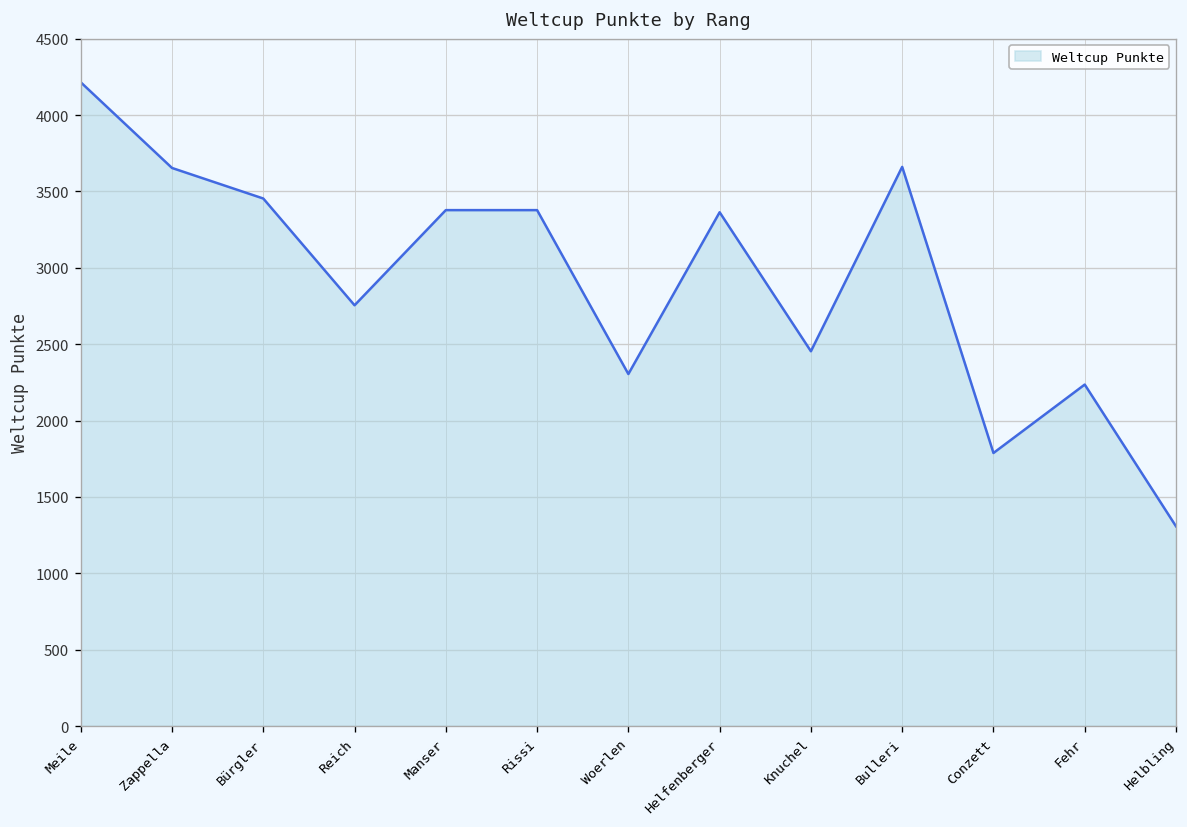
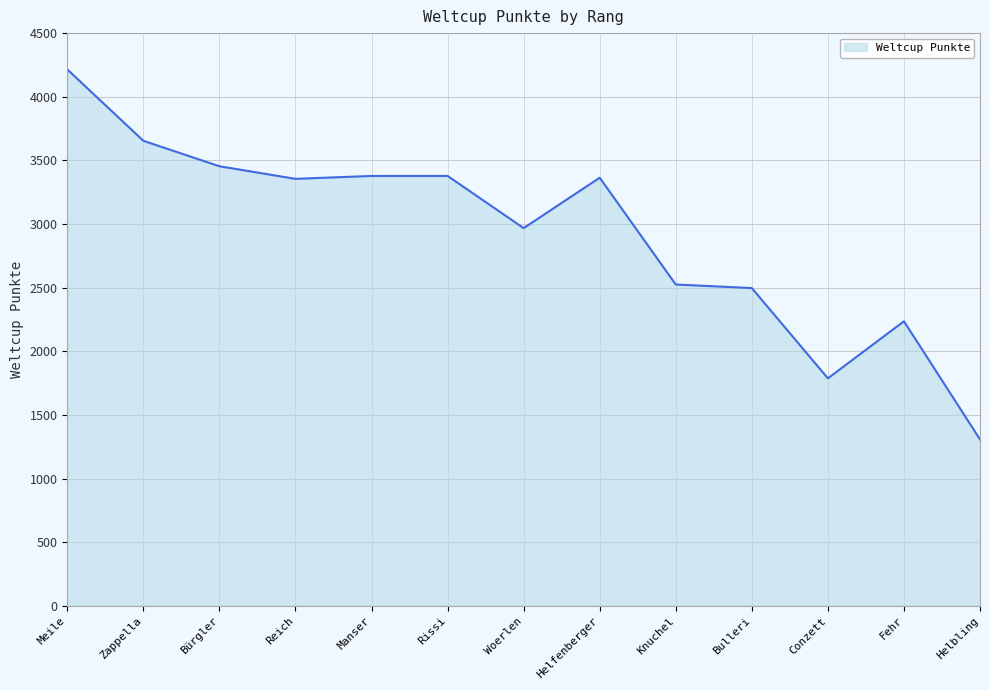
  {
    "Meile": 4220,
    "Zappella": 3650,
    "Bürgler": 3450,
-   "Reich": 2760,
+   "Reich": 3360,
    "Manser": 3380,
    "Rissi": 3380,
-   "Woerlen": 2310,
+   "Woerlen": 2970,
    "Helfenberger": 3360,
-   "Knuchel": 2450,
-   "Bulleri": 3660,
+   "Knuchel": 2530,
+   "Bulleri": 2500,
    "Conzett": 1790,
    "Fehr": 2240,
    "Helbling": 1310
  }
